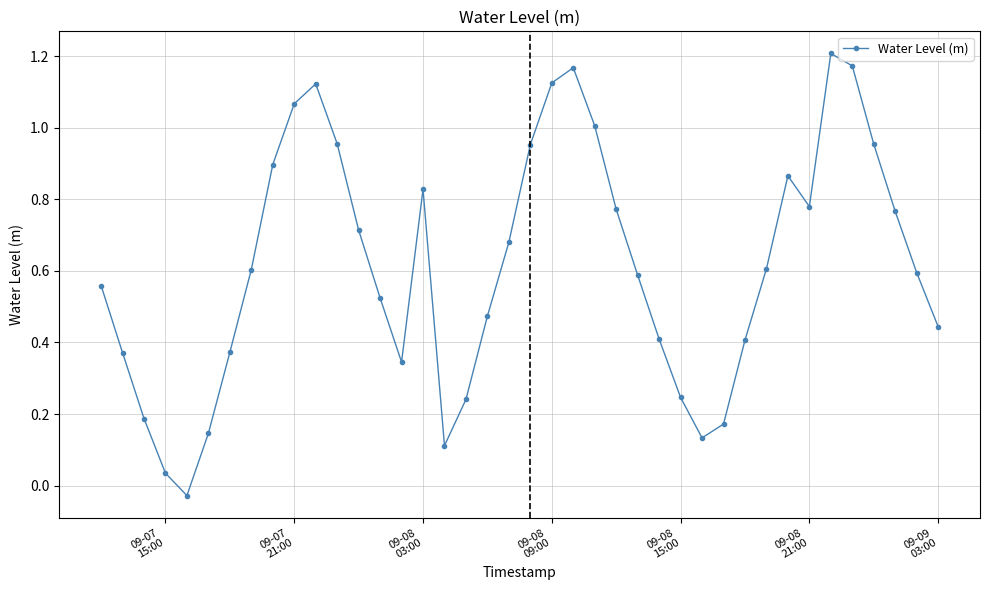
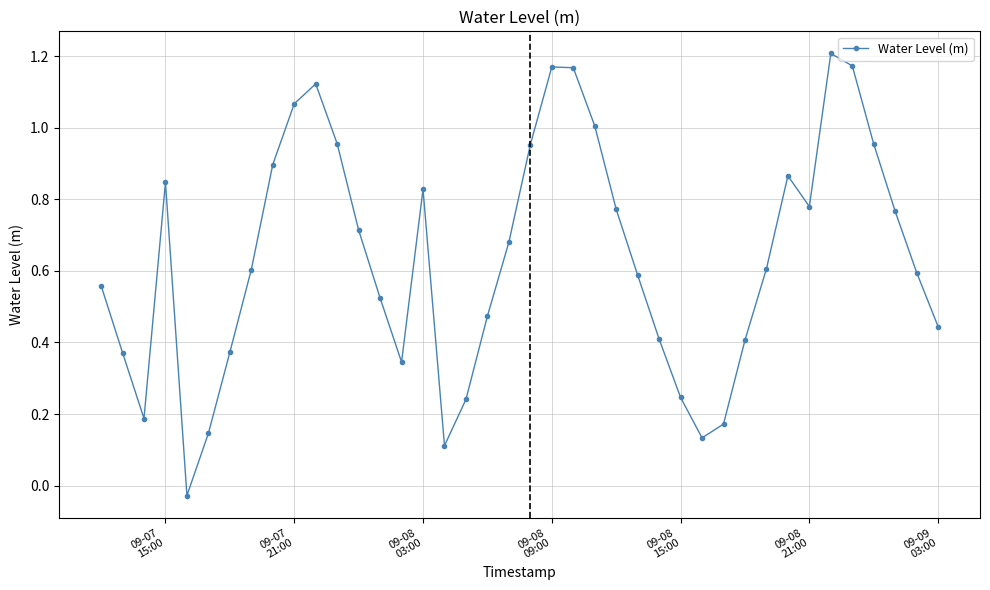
  {
-   "09-07 15:00": 0.03,
+   "09-07 15:00": 0.85,
    "09-07 21:00": 1.07,
    "09-08 03:00": 0.83,
-   "09-08 09:00": 1.12,
+   "09-08 09:00": 1.17,
    "09-08 15:00": 0.25,
    "09-08 21:00": 0.78,
    "09-09 03:00": 0.44
  }
